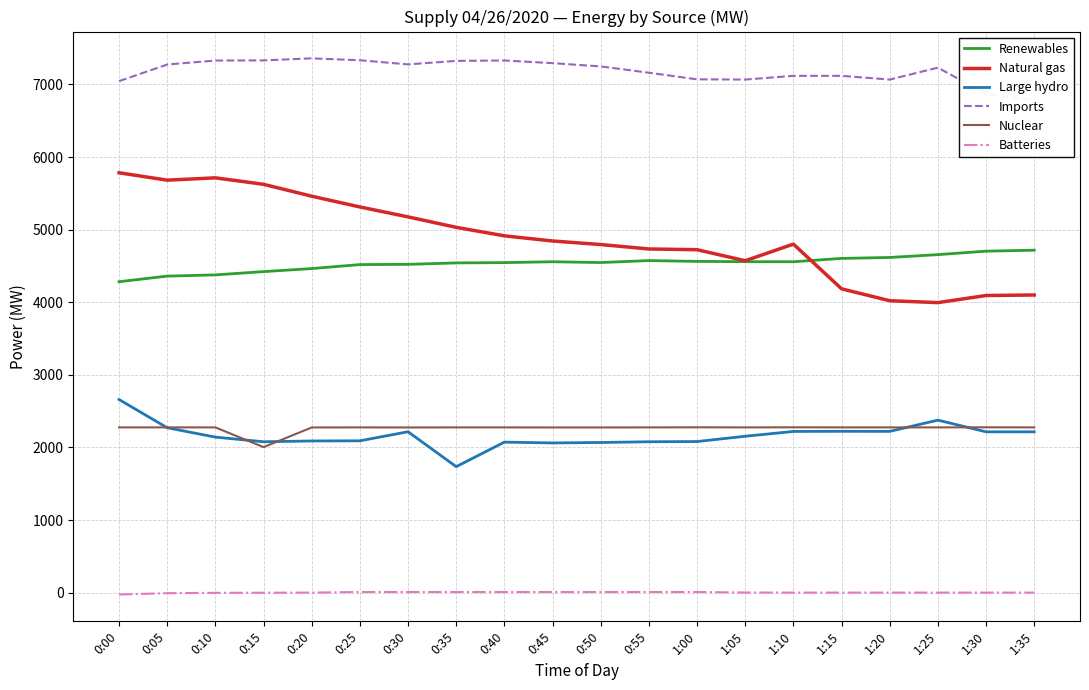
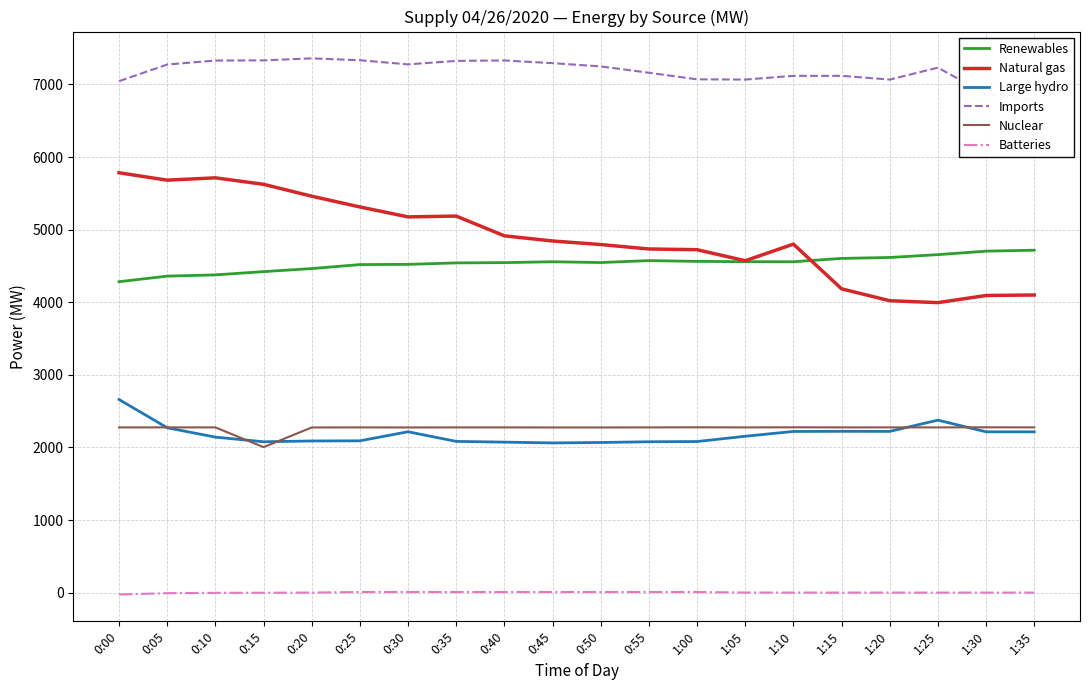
  {
    "Renewables": {
      "0:00": 4300,
      "0:05": 4400,
      "0:10": 4400,
      "0:15": 4400,
      "0:20": 4500,
      "0:25": 4500,
      "0:30": 4500,
      "0:35": 4500,
      "0:40": 4500,
      "0:45": 4600,
      "0:50": 4500,
      "0:55": 4600,
      "1:00": 4600,
      "1:10": 4600,
      "1:15": 4600,
      "1:20": 4600,
      "1:25": 4700,
      "1:30": 4700,
      "1:35": 4700
    },
    "Natural gas": {
      "0:00": 5800,
      "0:05": 5700,
      "0:10": 5700,
      "0:15": 5600,
      "0:20": 5500,
      "0:25": 5300,
      "0:30": 5200,
-     "0:35": 5000,
+     "0:35": 5200,
      "0:40": 4900,
      "0:45": 4800,
      "0:50": 4800,
      "0:55": 4700,
      "1:00": 4700,
      "1:10": 4800,
      "1:15": 4200,
      "1:20": 4000,
      "1:25": 4000,
      "1:30": 4100,
      "1:35": 4100
    },
    "Large hydro": {
      "0:00": 2700,
      "0:10": 2100,
      "0:15": 2100,
      "0:20": 2100,
      "0:25": 2100,
      "0:30": 2200,
-     "0:35": 1700,
+     "0:35": 2100,
      "0:40": 2100,
      "0:45": 2100,
      "0:50": 2100,
      "0:55": 2100,
      "1:00": 2100,
      "1:05": 2200,
      "1:10": 2200,
      "1:15": 2200,
      "1:20": 2200,
      "1:25": 2400,
      "1:30": 2200,
      "1:35": 2200
    },
    "Imports": {
      "0:00": 7000,
      "0:05": 7300,
      "0:10": 7300,
      "0:15": 7300,
      "0:20": 7400,
      "0:25": 7300,
      "0:30": 7300,
      "0:35": 7300,
      "0:40": 7300,
      "0:45": 7300,
      "0:50": 7200,
      "0:55": 7200,
      "1:00": 7100,
      "1:05": 7100,
      "1:10": 7100,
      "1:15": 7100,
      "1:20": 7100,
      "1:25": 7200
    },
    "Nuclear": {
      "0:00": 2300,
      "0:10": 2300,
      "0:15": 2000,
      "0:20": 2300,
      "0:25": 2300,
      "0:30": 2300,
      "0:35": 2300,
      "0:40": 2300,
      "0:45": 2300,
      "0:50": 2300,
      "0:55": 2300,
      "1:00": 2300,
      "1:05": 2300,
      "1:10": 2300,
      "1:15": 2300,
      "1:20": 2300,
      "1:25": 2300,
      "1:30": 2300,
      "1:35": 2300
    },
    "Batteries": {
      "0:00": 0,
      "0:05": 0,
      "0:10": 0,
      "0:15": 0,
      "0:20": 0,
      "0:25": 0,
      "0:30": 0,
      "0:35": 0,
      "0:40": 0,
      "0:45": 0,
      "0:50": 0,
      "0:55": 0,
      "1:00": 0,
      "1:05": 0,
      "1:10": 0,
      "1:15": 0,
      "1:20": 0,
      "1:25": 0,
      "1:30": 0,
      "1:35": 0
    }
  }
